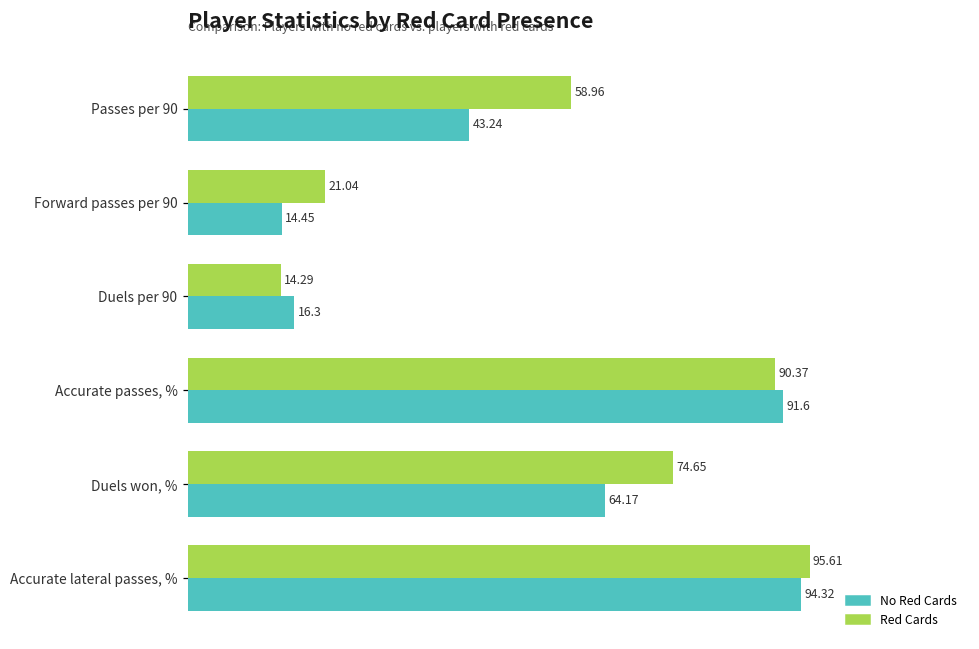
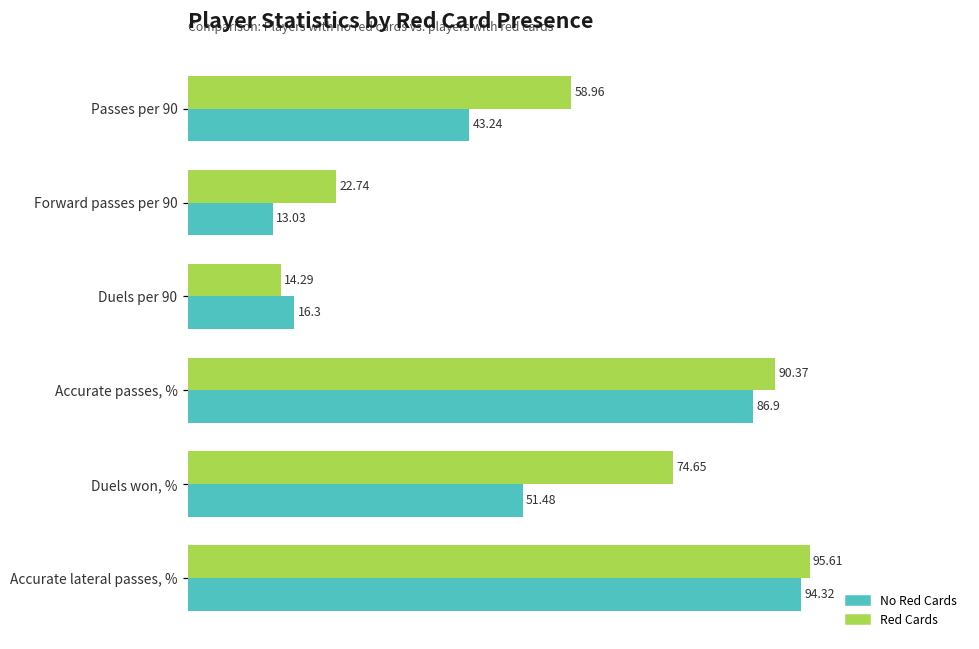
  {
    "No Red Cards": {
      "Passes per 90": 43.24,
-     "Forward passes per 90": 14.45,
+     "Forward passes per 90": 13.03,
      "Duels per 90": 16.3,
-     "Accurate passes, %": 91.6,
-     "Duels won, %": 64.17,
+     "Accurate passes, %": 86.9,
+     "Duels won, %": 51.48,
      "Accurate lateral passes, %": 94.32
    },
    "Red Cards": {
      "Passes per 90": 58.96,
-     "Forward passes per 90": 21.04,
+     "Forward passes per 90": 22.74,
      "Duels per 90": 14.29,
      "Accurate passes, %": 90.37,
      "Duels won, %": 74.65,
      "Accurate lateral passes, %": 95.61
    }
  }
